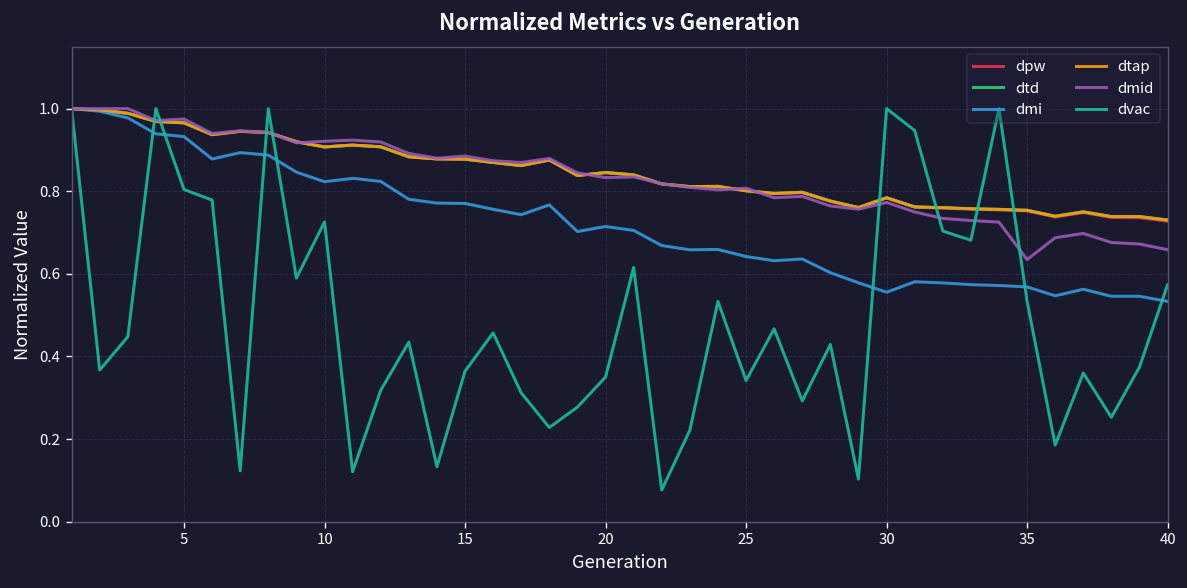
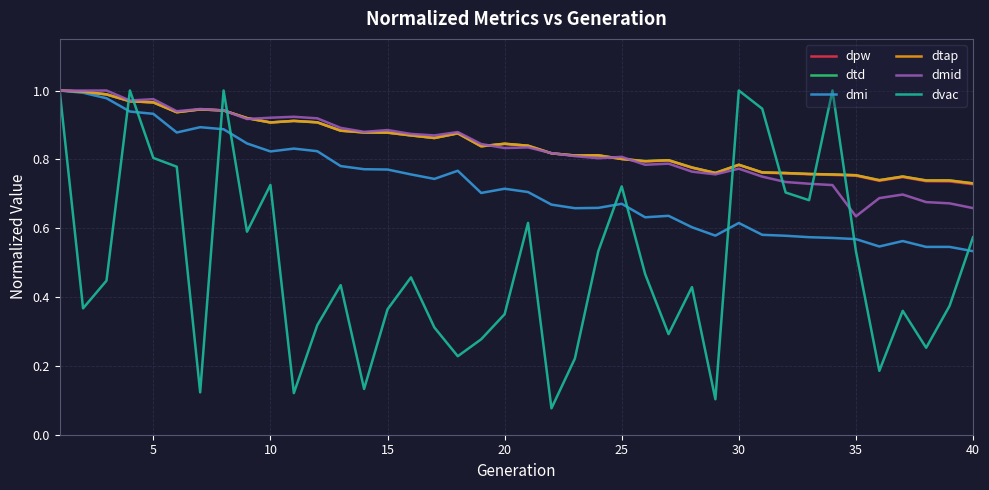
  {
    "dmi": {
      "5": 0.93,
      "10": 0.82,
      "15": 0.77,
      "20": 0.71,
-     "25": 0.64,
-     "30": 0.56,
+     "25": 0.67,
+     "30": 0.62,
      "35": 0.57,
      "40": 0.53
    },
    "dmid": {
      "5": 0.97,
      "10": 0.92,
      "20": 0.83,
      "30": 0.77,
      "35": 0.63,
      "40": 0.66
    },
    "dvac": {
      "5": 0.80,
      "10": 0.73,
      "15": 0.36,
      "20": 0.35,
-     "25": 0.34,
+     "25": 0.72,
      "30": 1.00,
      "35": 0.53,
      "40": 0.57
    }
  }
